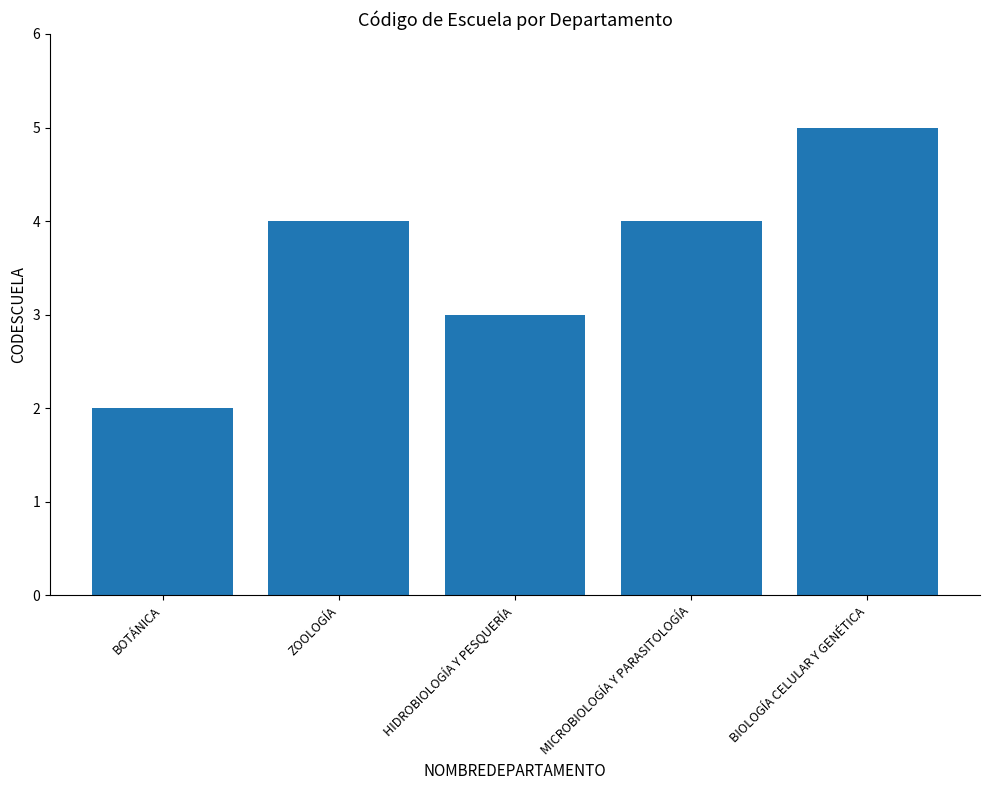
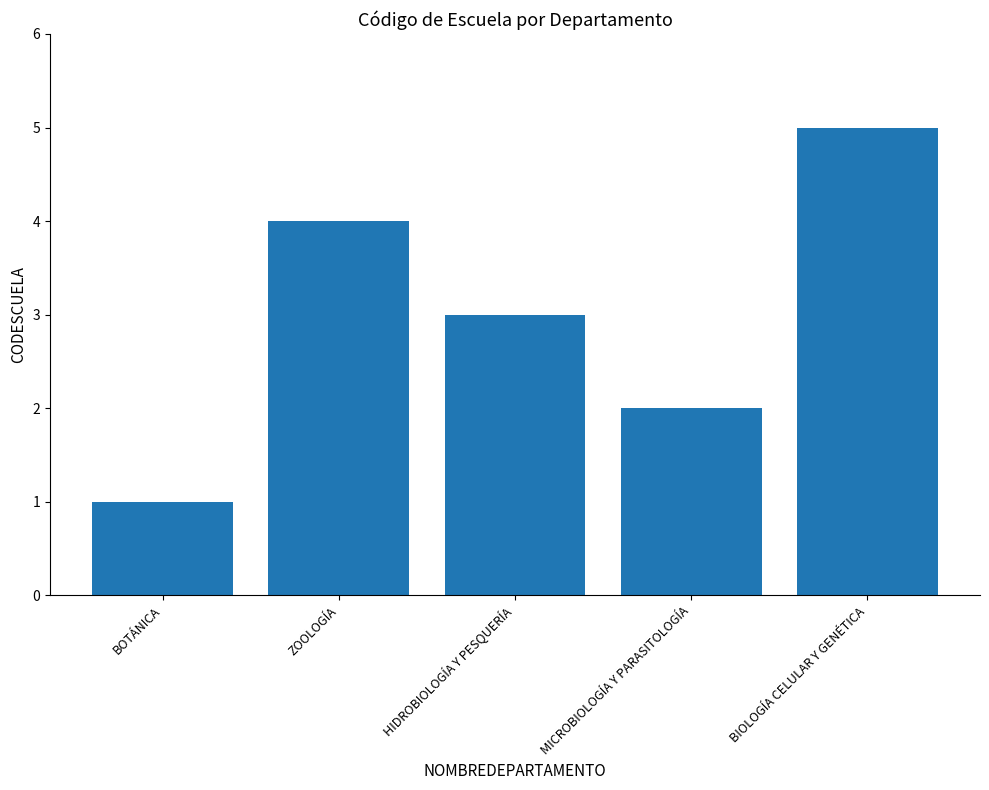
  {
-   "BOTÁNICA": 2,
+   "BOTÁNICA": 1,
    "ZOOLOGÍA": 4,
    "HIDROBIOLOGÍA Y PESQUERÍA": 3,
-   "MICROBIOLOGÍA Y PARASITOLOGÍA": 4,
+   "MICROBIOLOGÍA Y PARASITOLOGÍA": 2,
    "BIOLOGÍA CELULAR Y GENÉTICA": 5
  }
